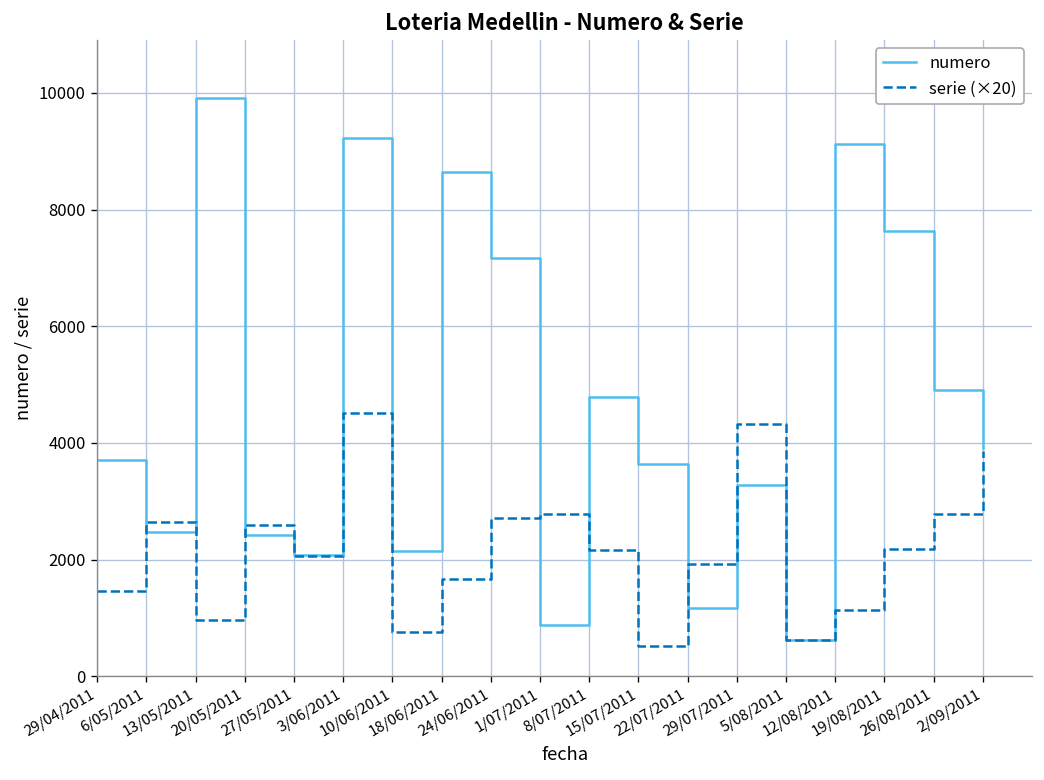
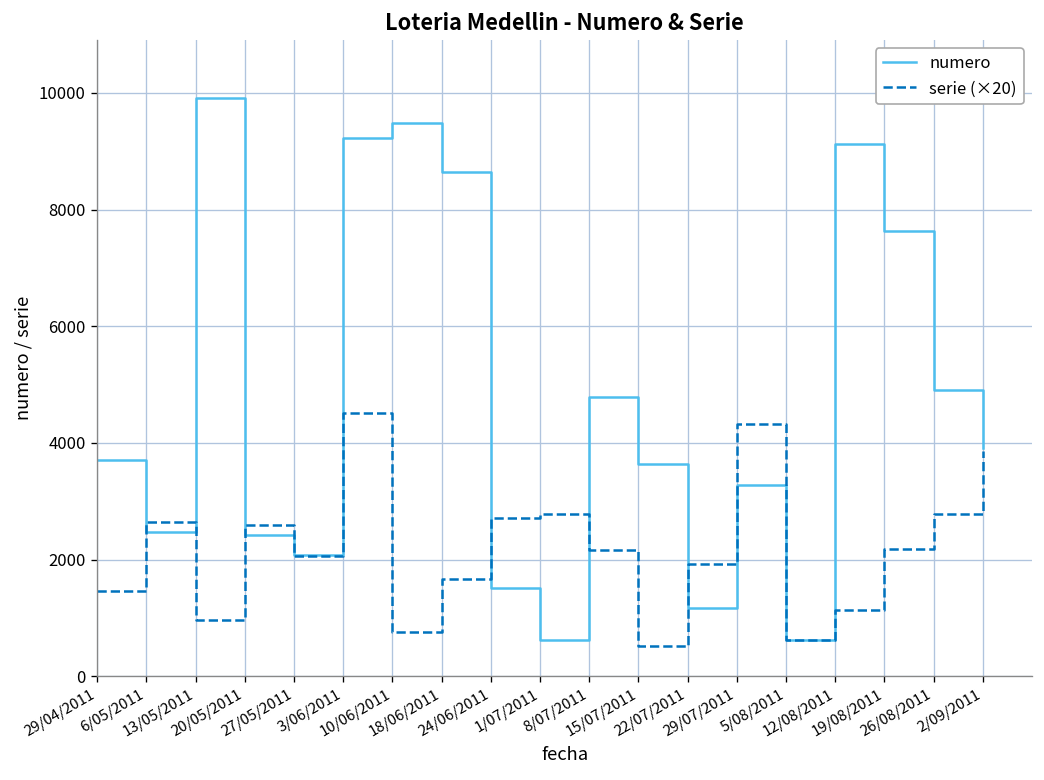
  {
    "numero": {
      "29/04/2011": 3700,
      "6/05/2011": 2500,
      "13/05/2011": 9900,
      "20/05/2011": 2400,
      "3/06/2011": 9200,
-     "10/06/2011": 2200,
+     "10/06/2011": 9500,
      "18/06/2011": 8600,
-     "24/06/2011": 7200,
-     "1/07/2011": 900,
+     "24/06/2011": 1500,
+     "1/07/2011": 600,
      "8/07/2011": 4800,
      "15/07/2011": 3600,
      "22/07/2011": 1200,
      "29/07/2011": 3300,
      "12/08/2011": 9100,
      "19/08/2011": 7600,
      "26/08/2011": 4900,
      "2/09/2011": 3900
    },
    "serie (×20)": {
      "29/04/2011": 1500,
      "6/05/2011": 2600,
      "13/05/2011": 1000,
      "20/05/2011": 2600,
      "3/06/2011": 4500,
      "10/06/2011": 800,
      "18/06/2011": 1700,
      "24/06/2011": 2700,
      "1/07/2011": 2800,
      "8/07/2011": 2200,
      "15/07/2011": 500,
      "22/07/2011": 1900,
      "29/07/2011": 4300,
      "12/08/2011": 1100,
      "19/08/2011": 2200,
      "26/08/2011": 2800,
      "2/09/2011": 3900
    }
  }
